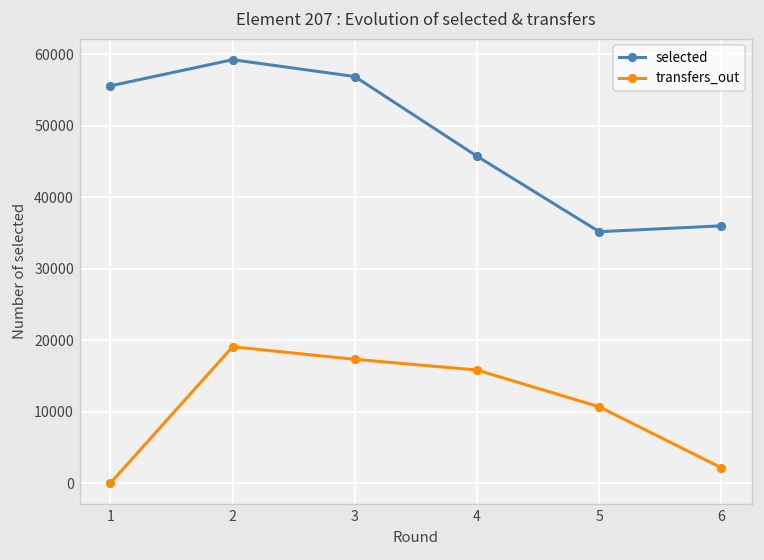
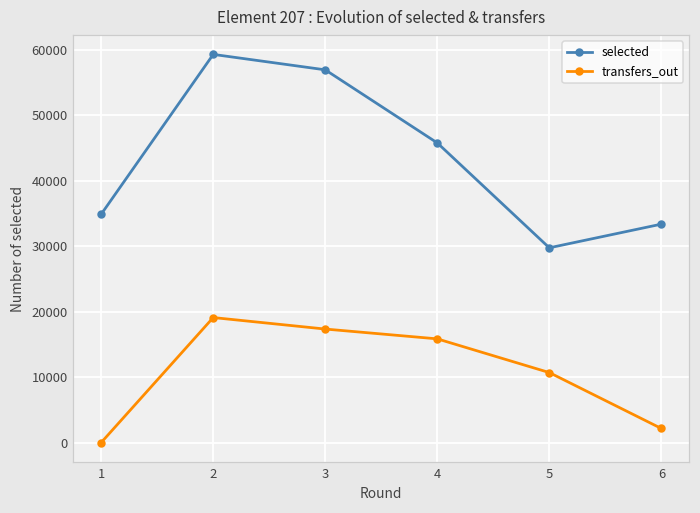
  {
    "selected": {
-     "1": 56000,
+     "1": 35000,
      "2": 59000,
      "3": 57000,
      "4": 46000,
-     "5": 35000,
-     "6": 36000
+     "5": 30000,
+     "6": 33000
    },
    "transfers_out": {
      "1": 0,
      "2": 19000,
      "3": 17000,
      "4": 16000,
      "5": 11000,
      "6": 2000
    }
  }
